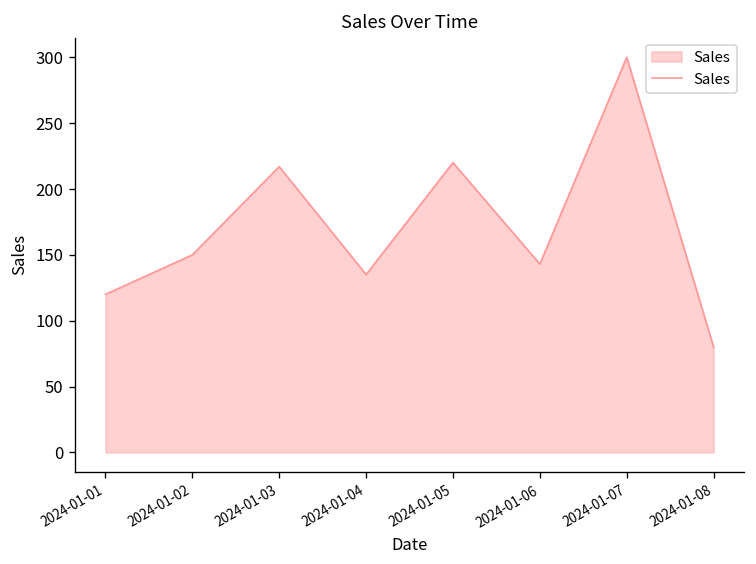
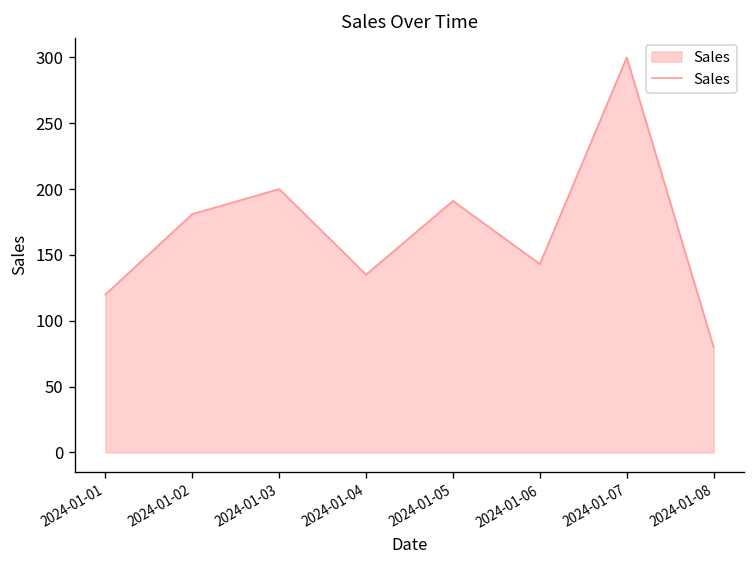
  {
    "2024-01-01": 120,
-   "2024-01-02": 150,
-   "2024-01-03": 217,
+   "2024-01-02": 181,
+   "2024-01-03": 200,
    "2024-01-04": 135,
-   "2024-01-05": 220,
+   "2024-01-05": 191,
    "2024-01-06": 143,
    "2024-01-07": 300,
    "2024-01-08": 80
  }
